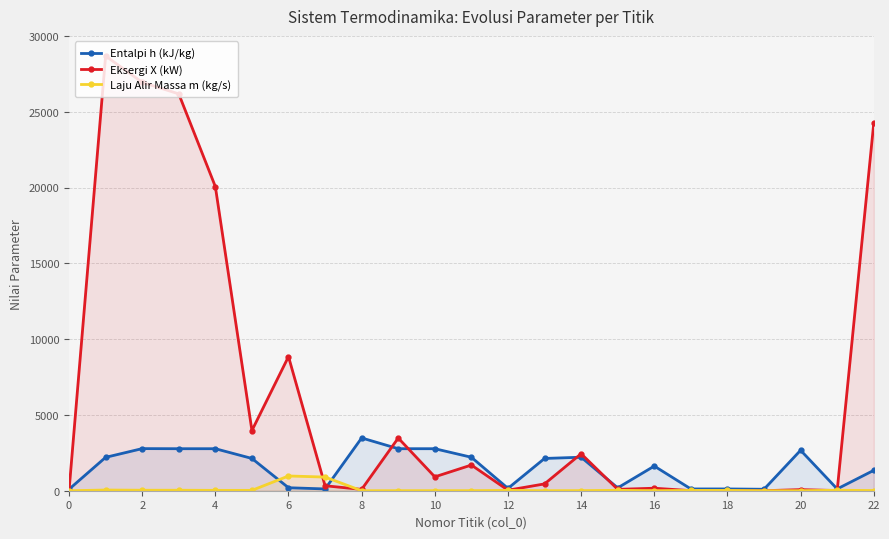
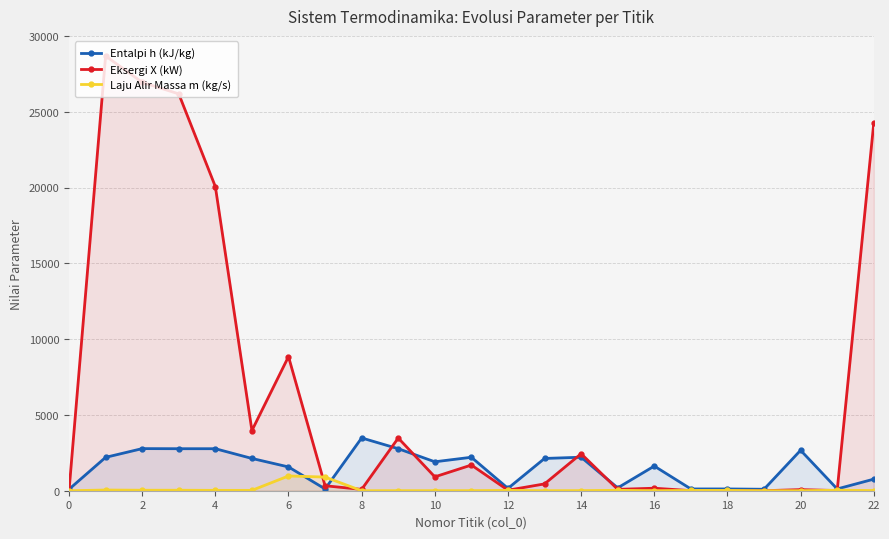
  {
    "Entalpi h (kJ/kg)": {
      "2": 2800,
      "4": 2800,
-     "6": 200,
+     "6": 1600,
      "8": 3500,
-     "10": 2800,
+     "10": 1900,
      "14": 2200,
      "16": 1600,
      "20": 2700,
-     "22": 1300
+     "22": 800
    },
    "Eksergi X (kW)": {
      "4": 20100,
      "6": 8800,
      "10": 900,
      "14": 2400,
      "22": 24200
    },
    "Laju Alir Massa m (kg/s)": {
      "2": 0,
      "4": 0,
      "6": 1000,
      "10": 0,
      "14": 0,
      "22": 0
    }
  }
